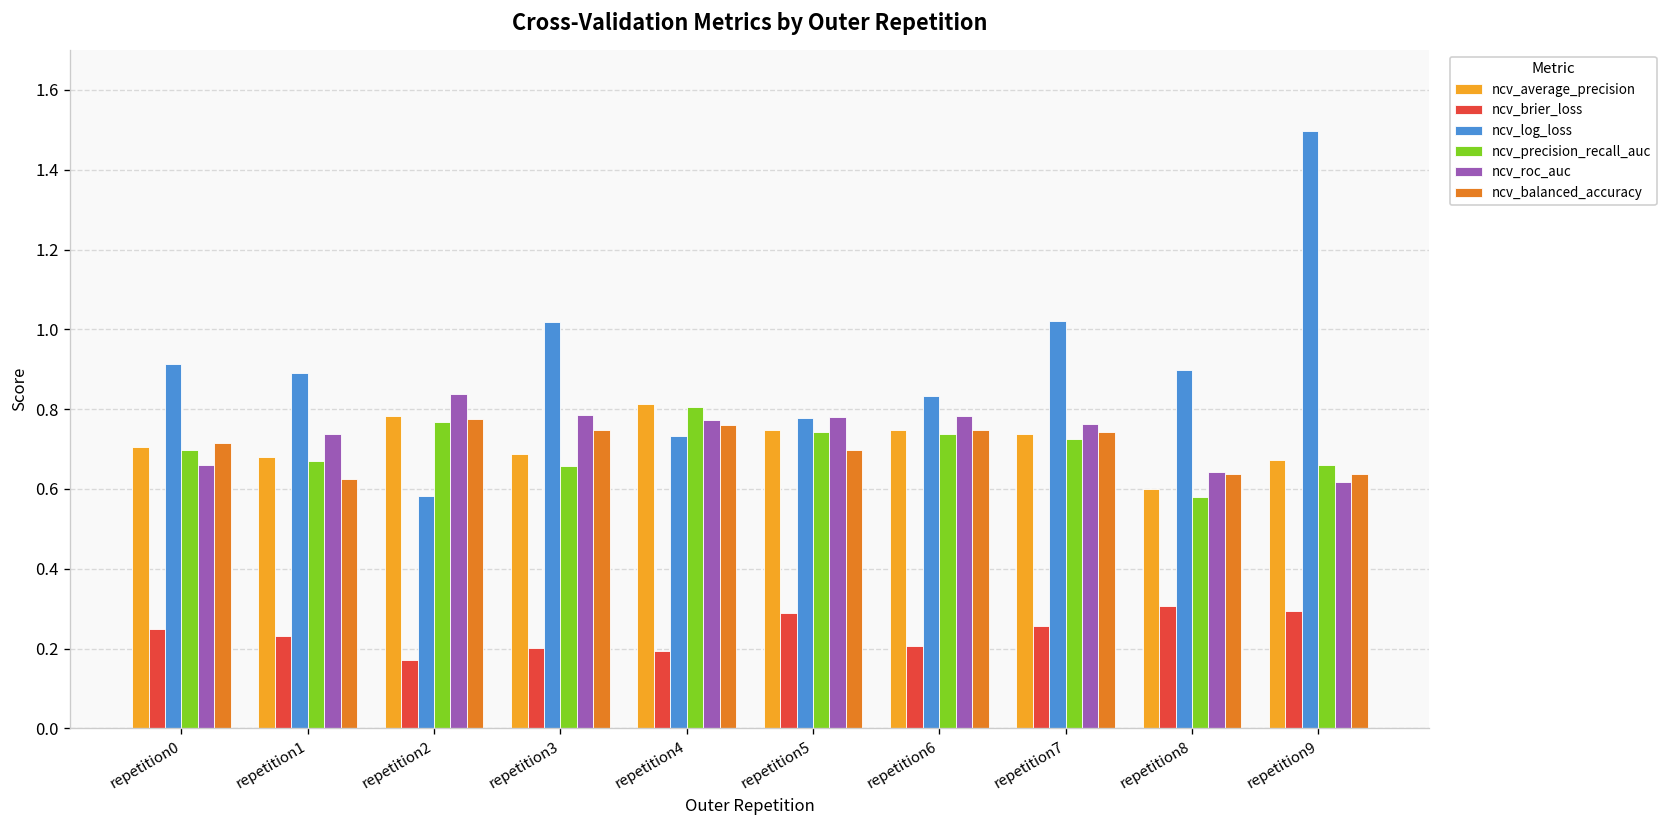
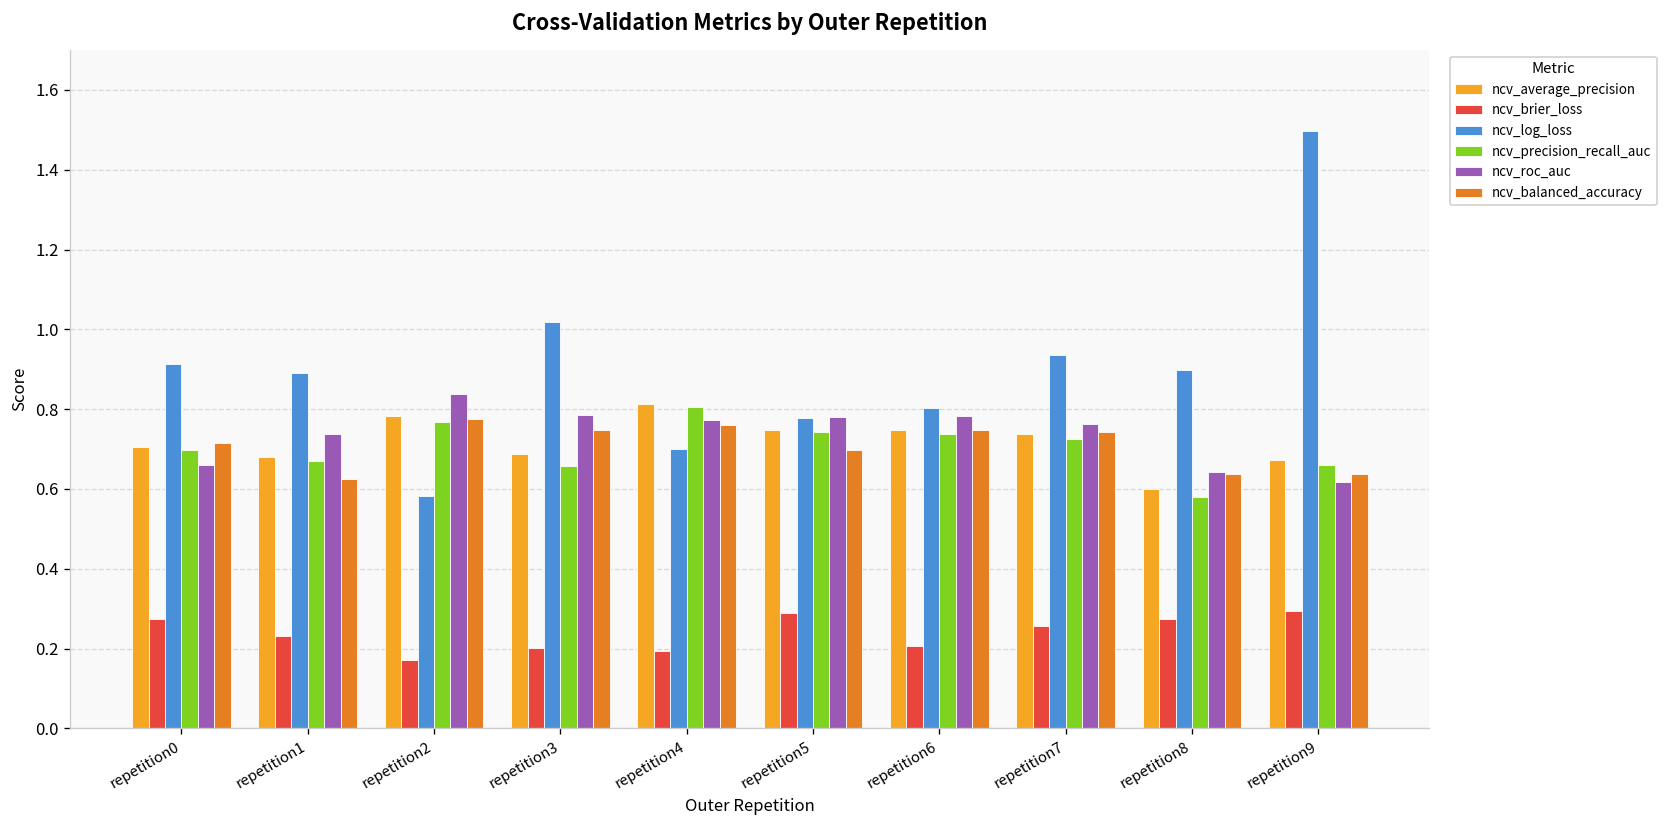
  {
    "ncv_brier_loss": {
-     "repetition0": 0.25,
+     "repetition0": 0.27,
      "repetition1": 0.23,
      "repetition2": 0.17,
      "repetition3": 0.20,
      "repetition4": 0.19,
      "repetition5": 0.29,
      "repetition6": 0.21,
      "repetition7": 0.26,
-     "repetition8": 0.31,
+     "repetition8": 0.27,
      "repetition9": 0.29
    },
    "ncv_log_loss": {
      "repetition0": 0.91,
      "repetition1": 0.89,
      "repetition2": 0.58,
      "repetition3": 1.02,
-     "repetition4": 0.73,
+     "repetition4": 0.70,
      "repetition5": 0.78,
-     "repetition6": 0.83,
-     "repetition7": 1.02,
+     "repetition6": 0.80,
+     "repetition7": 0.94,
      "repetition8": 0.90,
      "repetition9": 1.50
    },
    "ncv_precision_recall_auc": {
      "repetition0": 0.70,
      "repetition1": 0.67,
      "repetition2": 0.77,
      "repetition3": 0.66,
      "repetition4": 0.81,
      "repetition5": 0.74,
      "repetition6": 0.74,
      "repetition7": 0.73,
      "repetition8": 0.58,
      "repetition9": 0.66
    },
    "ncv_roc_auc": {
      "repetition0": 0.66,
      "repetition1": 0.74,
      "repetition2": 0.84,
      "repetition3": 0.79,
      "repetition4": 0.77,
      "repetition5": 0.78,
      "repetition6": 0.78,
      "repetition7": 0.76,
      "repetition8": 0.64,
      "repetition9": 0.62
    }
  }
